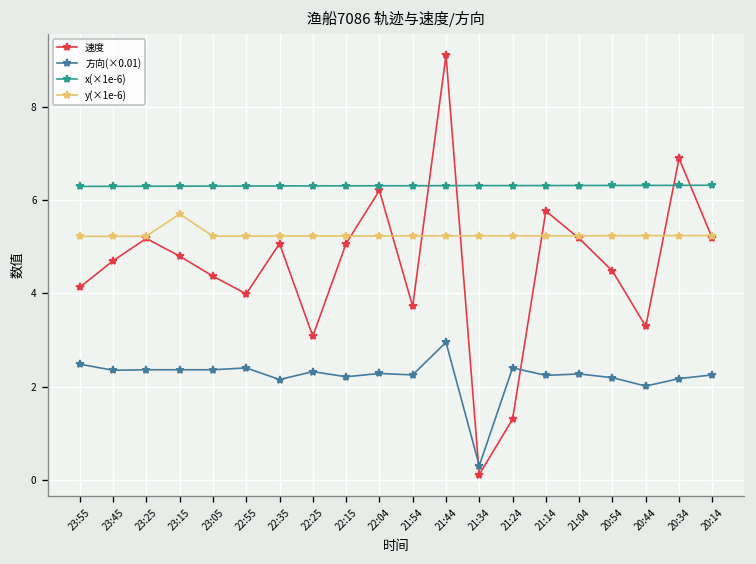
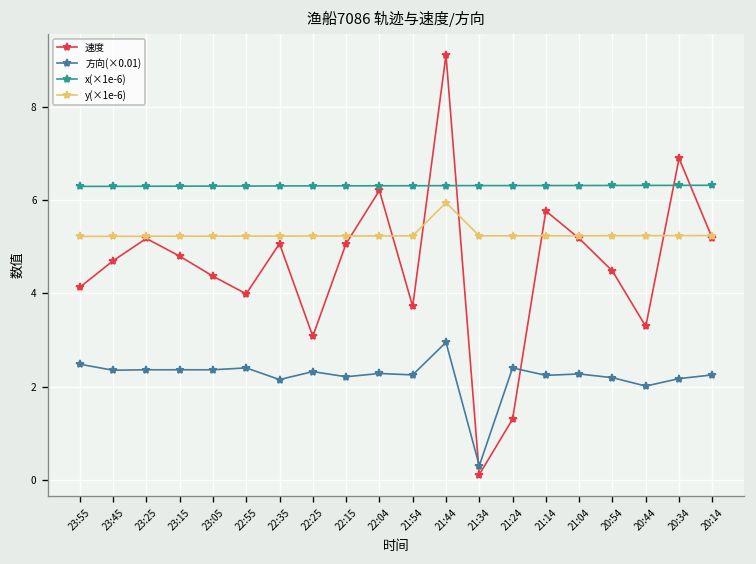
  {
    "速度": {
      "23:55": 4.1,
      "23:45": 4.7,
      "23:15": 4.8,
      "23:05": 4.4,
      "22:55": 4.0,
      "22:35": 5.1,
      "22:25": 3.1,
      "22:15": 5.1,
      "22:04": 6.2,
      "21:54": 3.7,
      "21:44": 9.1,
      "21:34": 0.1,
      "21:24": 1.3,
      "21:14": 5.8,
      "20:54": 4.5,
      "20:44": 3.3,
      "20:34": 6.9
    },
    "y(×1e-6)": {
      "23:55": 5.2,
      "23:45": 5.2,
-     "23:15": 5.7,
+     "23:15": 5.2,
      "23:05": 5.2,
      "22:55": 5.2,
      "22:35": 5.2,
      "22:25": 5.2,
      "22:15": 5.2,
      "22:04": 5.2,
      "21:54": 5.2,
-     "21:44": 5.2,
+     "21:44": 6.0,
      "21:34": 5.2,
      "21:24": 5.2,
      "21:14": 5.2,
      "20:54": 5.2,
      "20:44": 5.2,
      "20:34": 5.2
    }
  }
